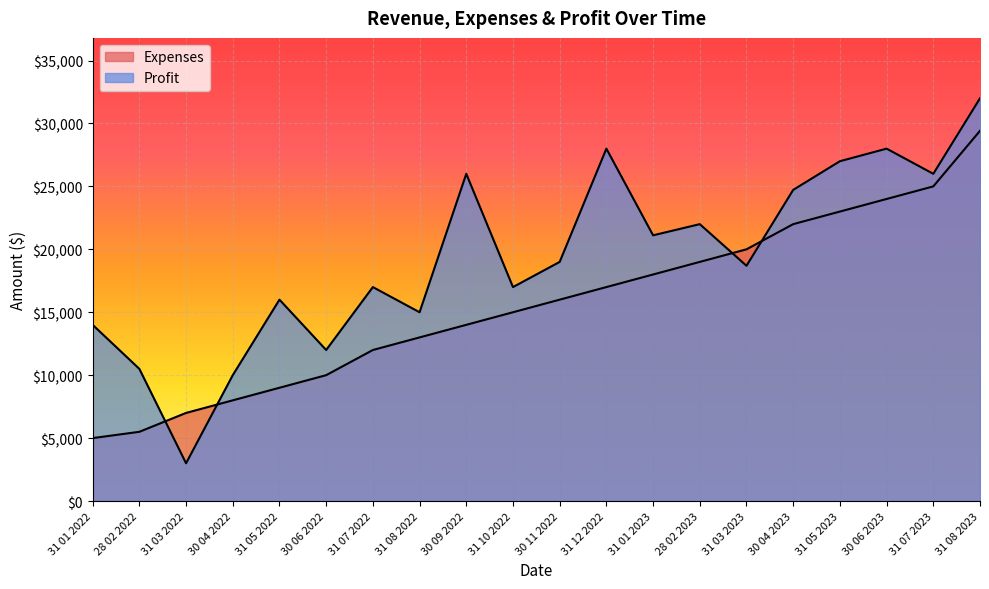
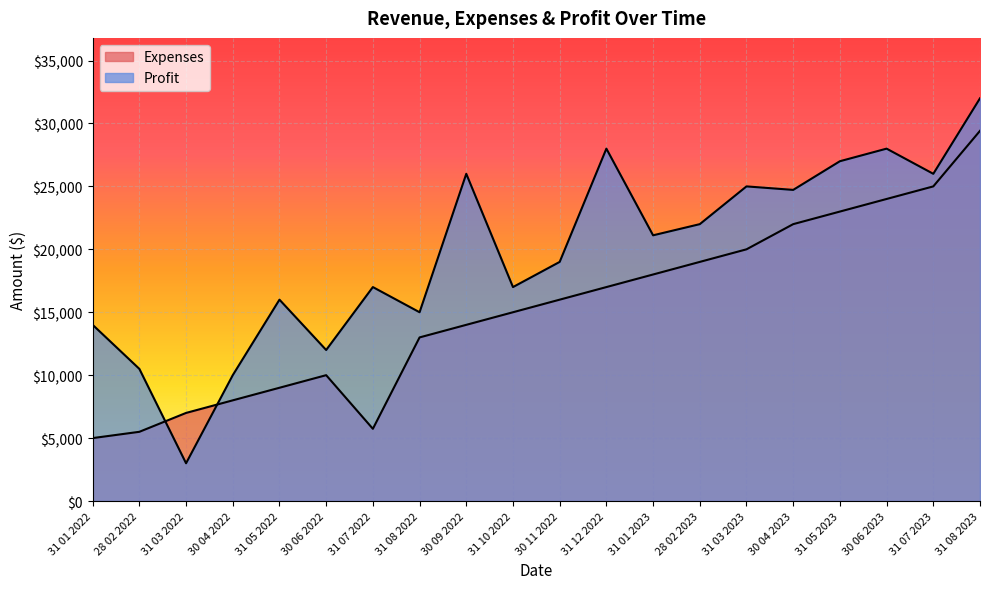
  {
    "Expenses": {
      "31 01 2022": "$5,000",
      "28 02 2022": "$5,500",
      "31 03 2022": "$7,000",
      "30 04 2022": "$8,000",
      "31 05 2022": "$9,000",
      "30 06 2022": "$10,000",
-     "31 07 2022": "$12,000",
+     "31 07 2022": "$5,700",
      "31 08 2022": "$13,000",
      "30 09 2022": "$14,000",
      "31 10 2022": "$15,000",
      "30 11 2022": "$16,000",
      "31 12 2022": "$17,000",
      "31 01 2023": "$18,000",
      "28 02 2023": "$19,000",
      "31 03 2023": "$20,000",
      "30 04 2023": "$22,000",
      "31 05 2023": "$23,000",
      "30 06 2023": "$24,000",
      "31 07 2023": "$25,000",
      "31 08 2023": "$29,400"
    },
    "Profit": {
      "31 01 2022": "$14,000",
      "28 02 2022": "$10,500",
      "31 03 2022": "$3,000",
      "30 04 2022": "$10,000",
      "31 05 2022": "$16,000",
      "30 06 2022": "$12,000",
      "31 07 2022": "$17,000",
      "31 08 2022": "$15,000",
      "30 09 2022": "$26,000",
      "31 10 2022": "$17,000",
      "30 11 2022": "$19,000",
      "31 12 2022": "$28,000",
      "31 01 2023": "$21,100",
      "28 02 2023": "$22,000",
-     "31 03 2023": "$18,700",
+     "31 03 2023": "$25,000",
      "30 04 2023": "$24,700",
      "31 05 2023": "$27,000",
      "30 06 2023": "$28,000",
      "31 07 2023": "$26,000",
      "31 08 2023": "$32,000"
    }
  }
